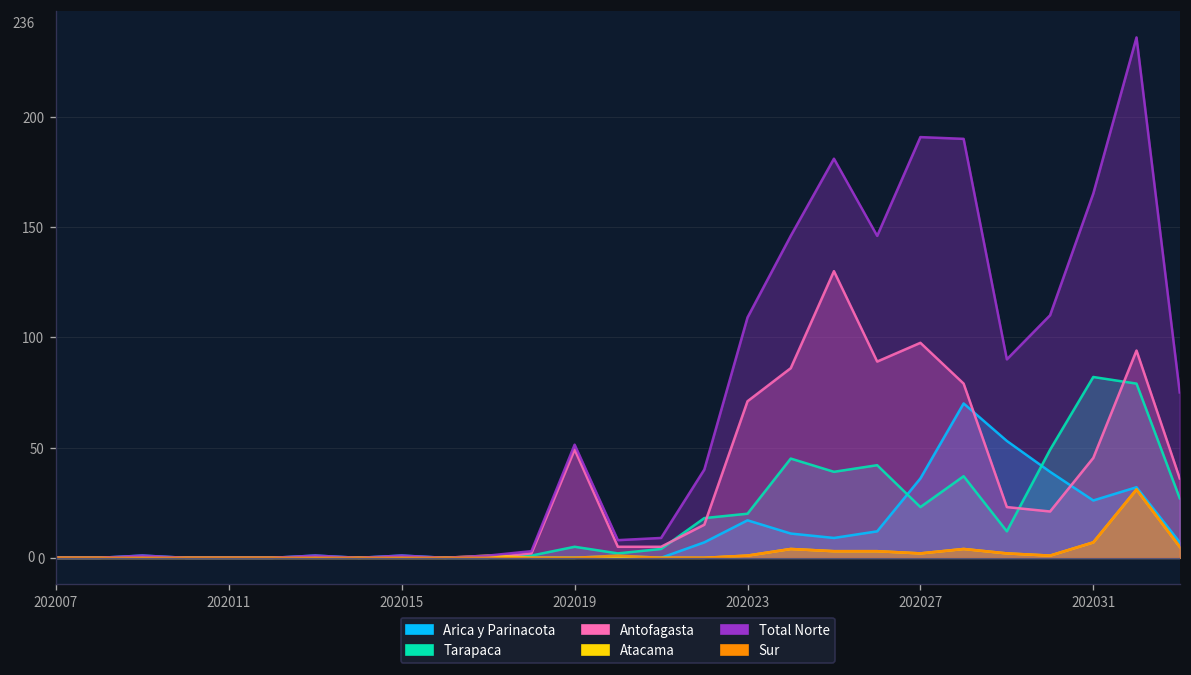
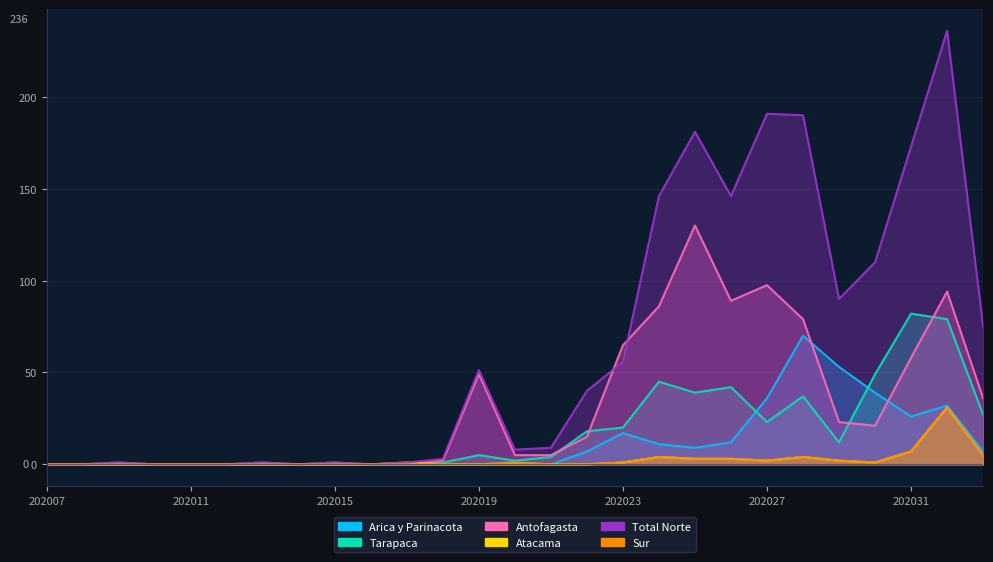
  {
    "Antofagasta": {
      "202019": 49,
-     "202023": 71,
+     "202023": 65,
      "202027": 98,
-     "202031": 45
+     "202031": 58
    },
    "Total Norte": {
      "202019": 51,
-     "202023": 109,
+     "202023": 56,
      "202027": 191,
-     "202031": 165
+     "202031": 173
    }
  }
